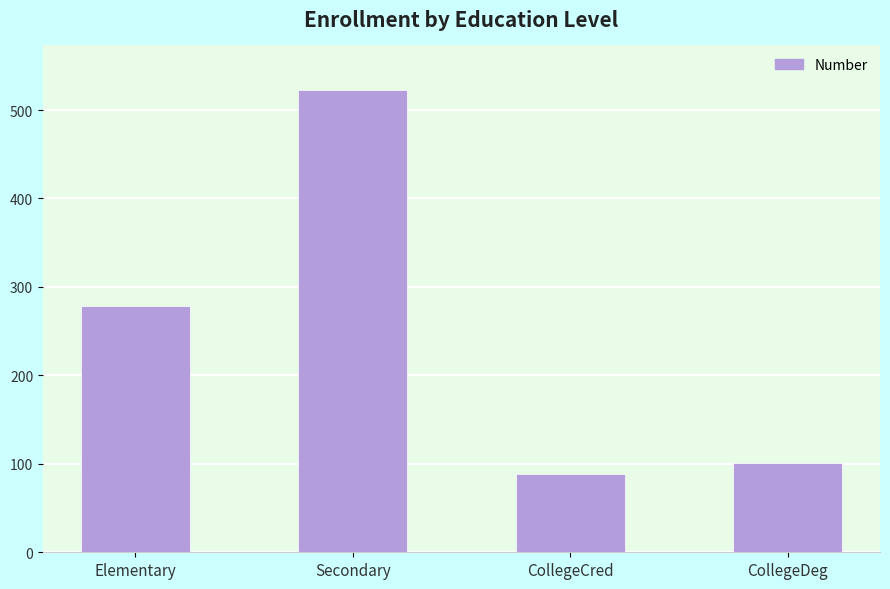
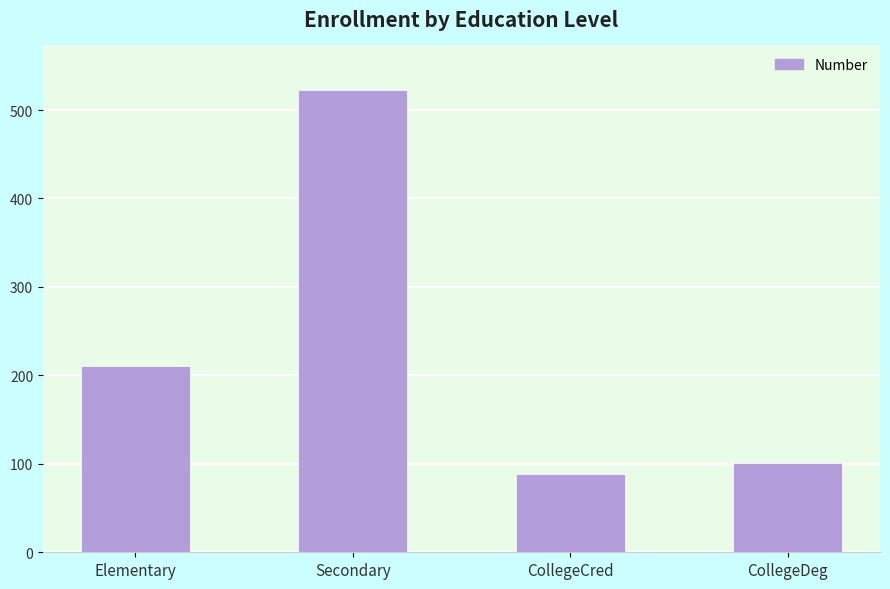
  {
-   "Elementary": 280,
+   "Elementary": 210,
    "Secondary": 520,
    "CollegeCred": 90,
    "CollegeDeg": 100
  }
